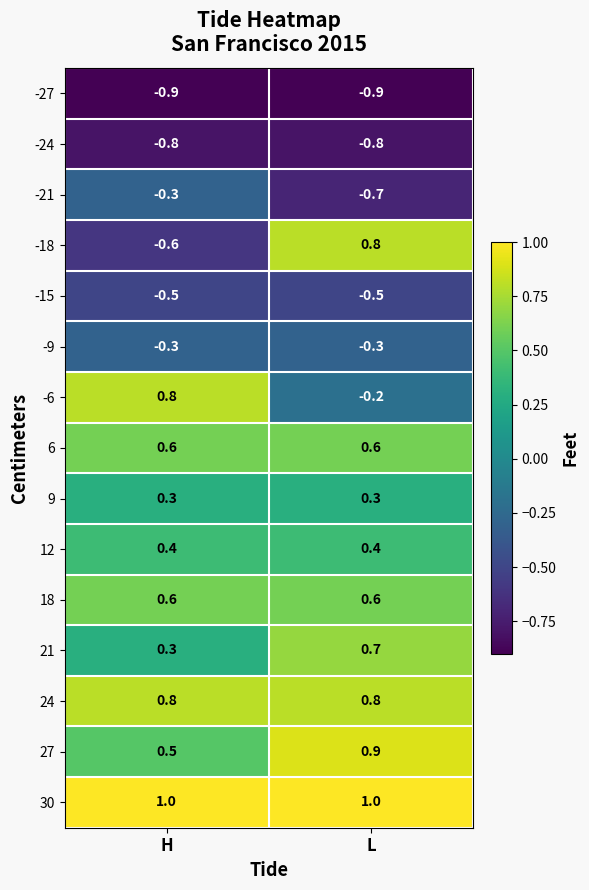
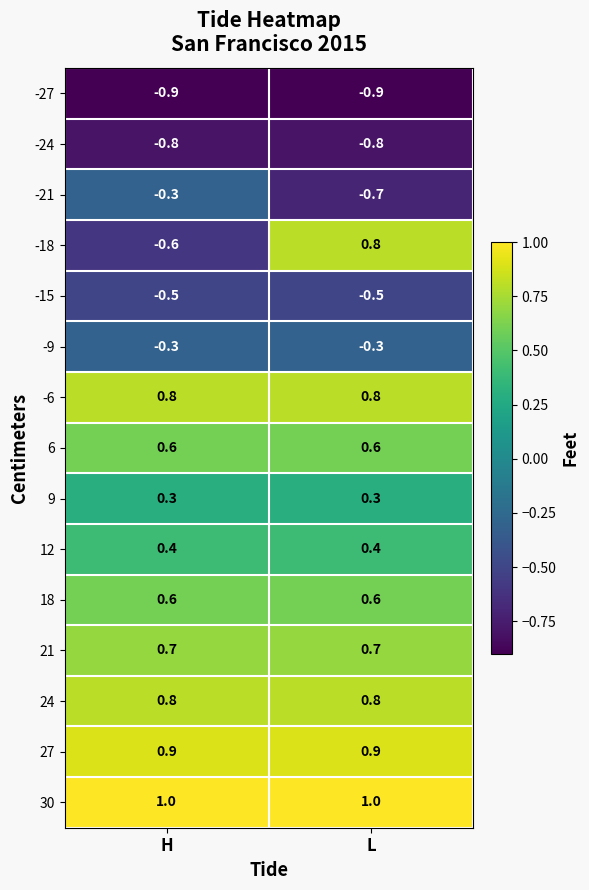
  {
    "-27": {
      "H": -0.9,
      "L": -0.9
    },
    "-24": {
      "H": -0.8,
      "L": -0.8
    },
    "-21": {
      "H": -0.3,
      "L": -0.7
    },
    "-18": {
      "H": -0.6,
      "L": 0.8
    },
    "-15": {
      "H": -0.5,
      "L": -0.5
    },
    "-9": {
      "H": -0.3,
      "L": -0.3
    },
    "-6": {
      "H": 0.8,
-     "L": -0.2
+     "L": 0.8
    },
    "6": {
      "H": 0.6,
      "L": 0.6
    },
    "9": {
      "H": 0.3,
      "L": 0.3
    },
    "12": {
      "H": 0.4,
      "L": 0.4
    },
    "18": {
      "H": 0.6,
      "L": 0.6
    },
    "21": {
-     "H": 0.3,
+     "H": 0.7,
      "L": 0.7
    },
    "24": {
      "H": 0.8,
      "L": 0.8
    },
    "27": {
-     "H": 0.5,
+     "H": 0.9,
      "L": 0.9
    },
    "30": {
      "H": 1.0,
      "L": 1.0
    }
  }
